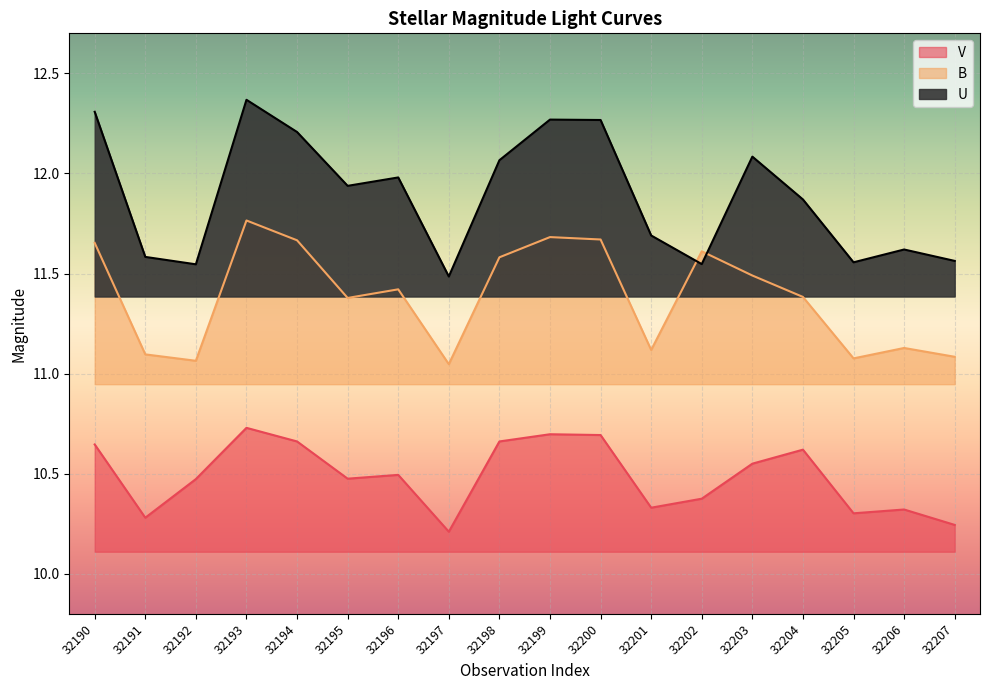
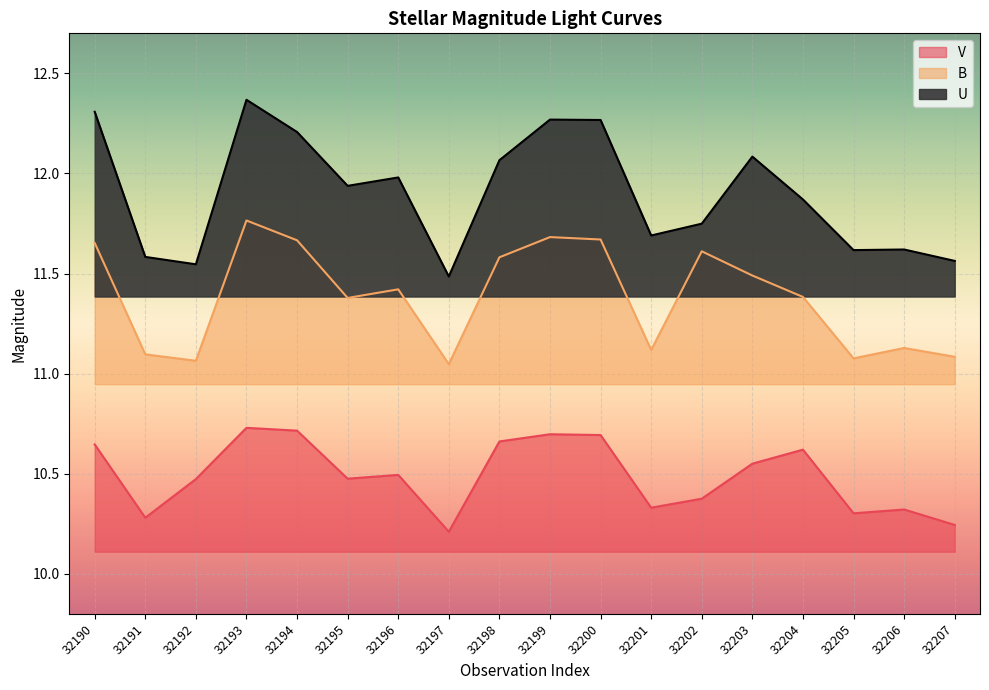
  {
    "V": {
      "32190": 10.65,
      "32191": 10.28,
      "32192": 10.47,
      "32193": 10.73,
-     "32194": 10.66,
+     "32194": 10.72,
      "32195": 10.48,
      "32196": 10.49,
      "32197": 10.21,
      "32198": 10.66,
      "32199": 10.70,
      "32200": 10.69,
      "32201": 10.33,
      "32202": 10.38,
      "32203": 10.55,
      "32204": 10.62,
      "32205": 10.30,
      "32206": 10.32,
      "32207": 10.24
    },
    "B": {
      "32190": 11.65,
      "32191": 11.10,
      "32192": 11.06,
      "32193": 11.77,
      "32194": 11.67,
      "32195": 11.38,
      "32196": 11.42,
      "32197": 11.05,
      "32198": 11.58,
      "32199": 11.68,
      "32200": 11.67,
      "32201": 11.12,
      "32202": 11.61,
      "32203": 11.49,
      "32204": 11.38,
      "32205": 11.08,
      "32206": 11.13,
      "32207": 11.08
    },
    "U": {
      "32190": 12.31,
      "32191": 11.58,
      "32192": 11.55,
      "32193": 12.37,
      "32194": 12.21,
      "32195": 11.94,
      "32196": 11.98,
      "32197": 11.49,
      "32198": 12.07,
      "32199": 12.27,
      "32200": 12.27,
      "32201": 11.69,
-     "32202": 11.55,
+     "32202": 11.75,
      "32203": 12.08,
      "32204": 11.87,
-     "32205": 11.56,
+     "32205": 11.62,
      "32206": 11.62,
      "32207": 11.56
    }
  }
